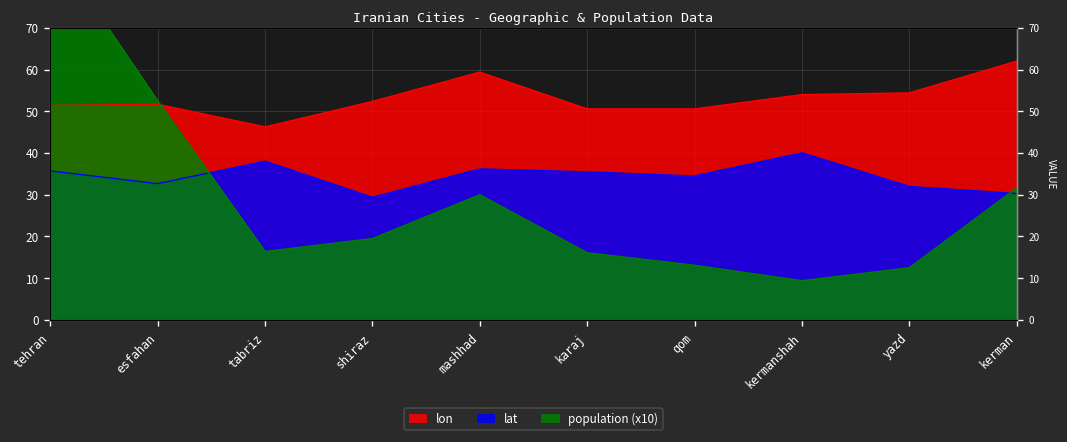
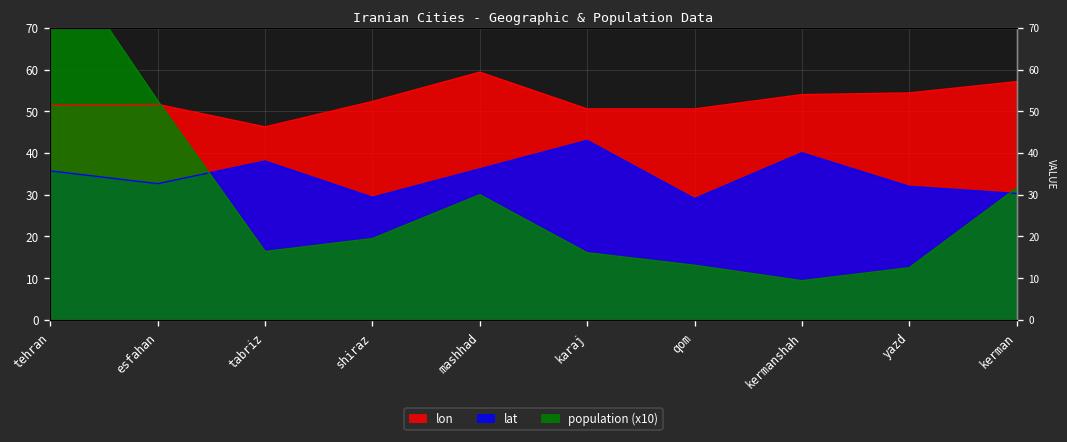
  {
    "lon": {
      "tehran": 51,
      "esfahan": 52,
      "tabriz": 46,
      "shiraz": 52,
      "mashhad": 59,
      "karaj": 51,
      "qom": 51,
      "kermanshah": 54,
      "yazd": 54,
-     "kerman": 62
+     "kerman": 57
    },
    "lat": {
      "tehran": 36,
      "esfahan": 33,
      "tabriz": 38,
      "shiraz": 29,
      "mashhad": 36,
-     "karaj": 35,
-     "qom": 34,
+     "karaj": 43,
+     "qom": 29,
      "kermanshah": 40,
      "yazd": 32,
      "kerman": 30
    },
    "population (x10)": {
      "esfahan": 53,
      "tabriz": 16,
      "shiraz": 20,
      "mashhad": 30,
      "karaj": 16,
      "qom": 13,
      "kermanshah": 9,
      "yazd": 13,
      "kerman": 32
    }
  }
